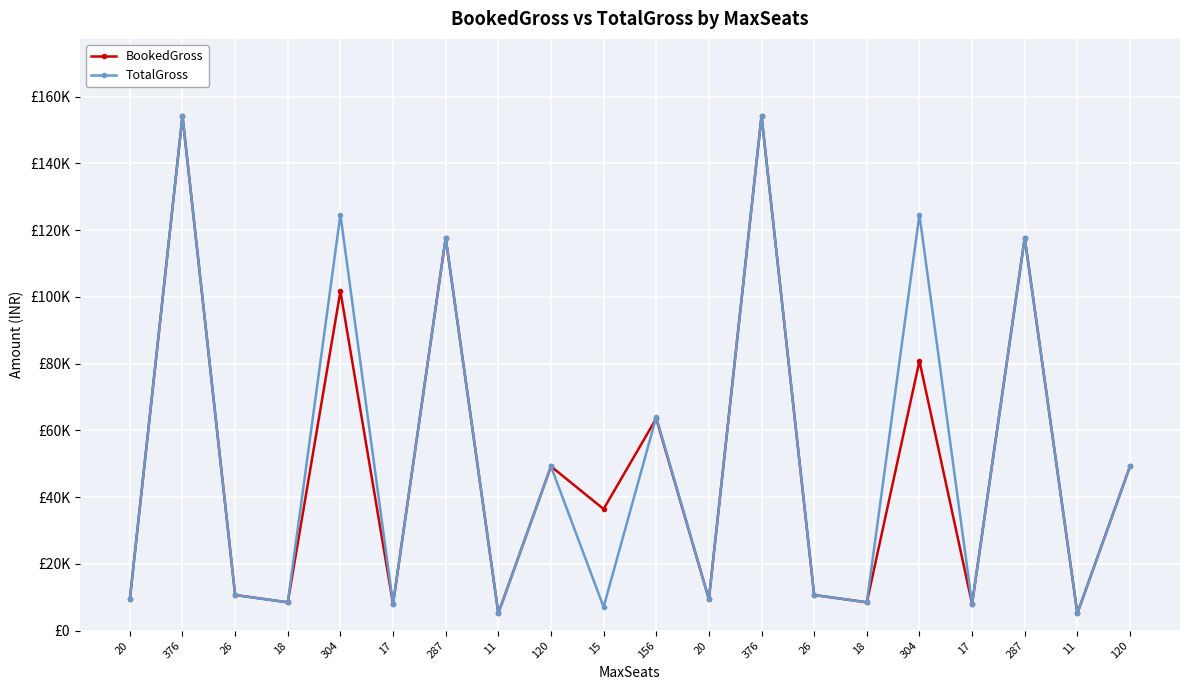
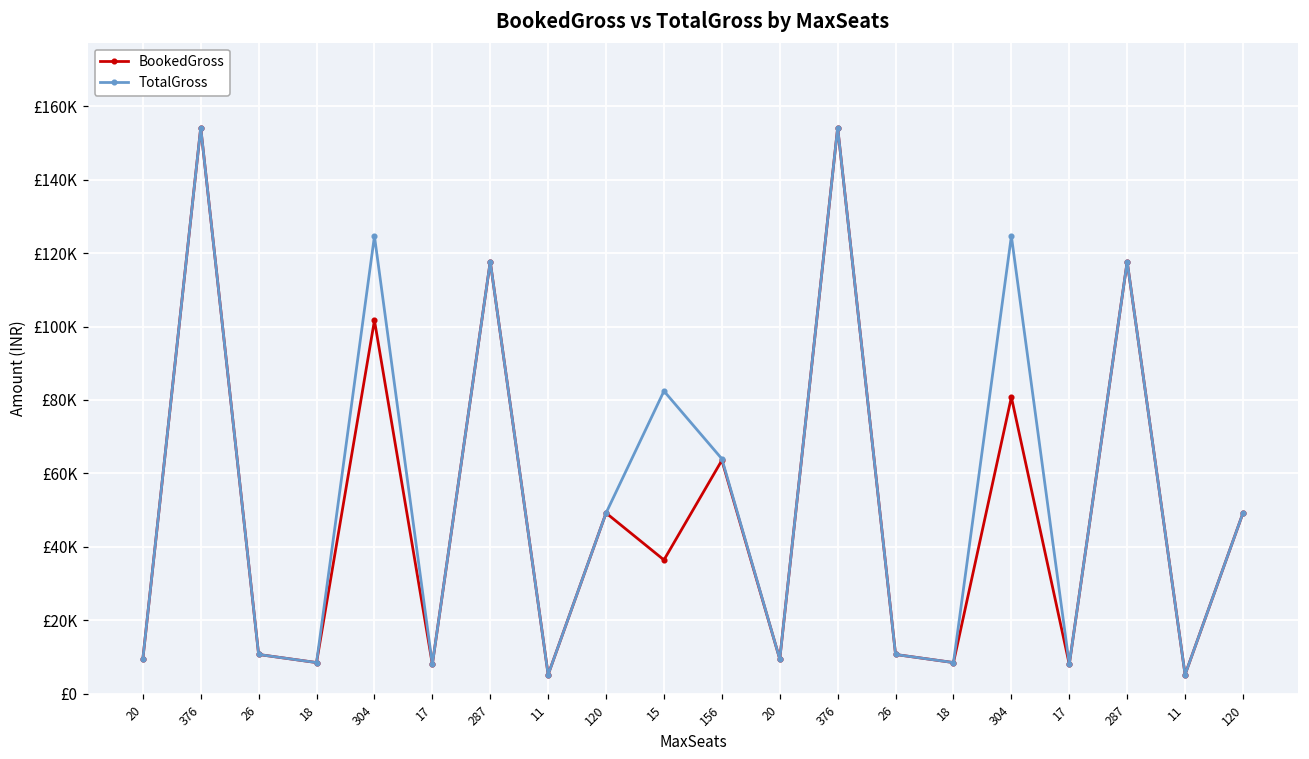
  {
    "BookedGross": {
      "15": "£36000"
    },
    "TotalGross": {
-     "15": "£7000"
+     "15": "£82000"
    }
  }
